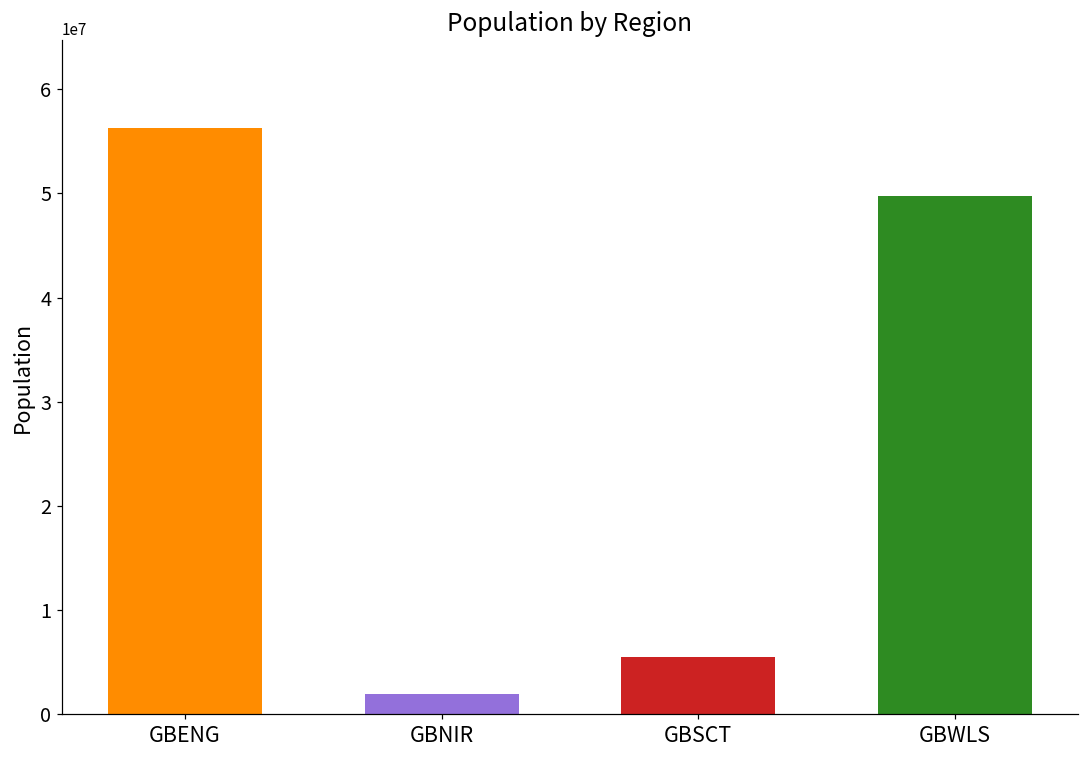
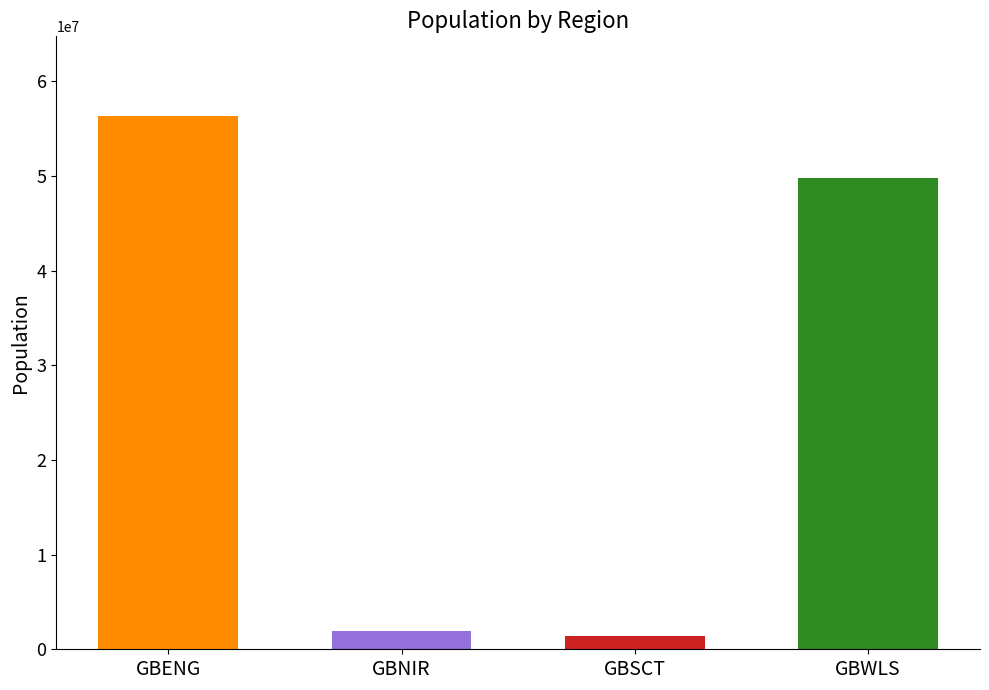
  {
    "GBENG": 56000000,
    "GBNIR": 2000000,
-   "GBSCT": 5000000,
+   "GBSCT": 1000000,
    "GBWLS": 50000000
  }
